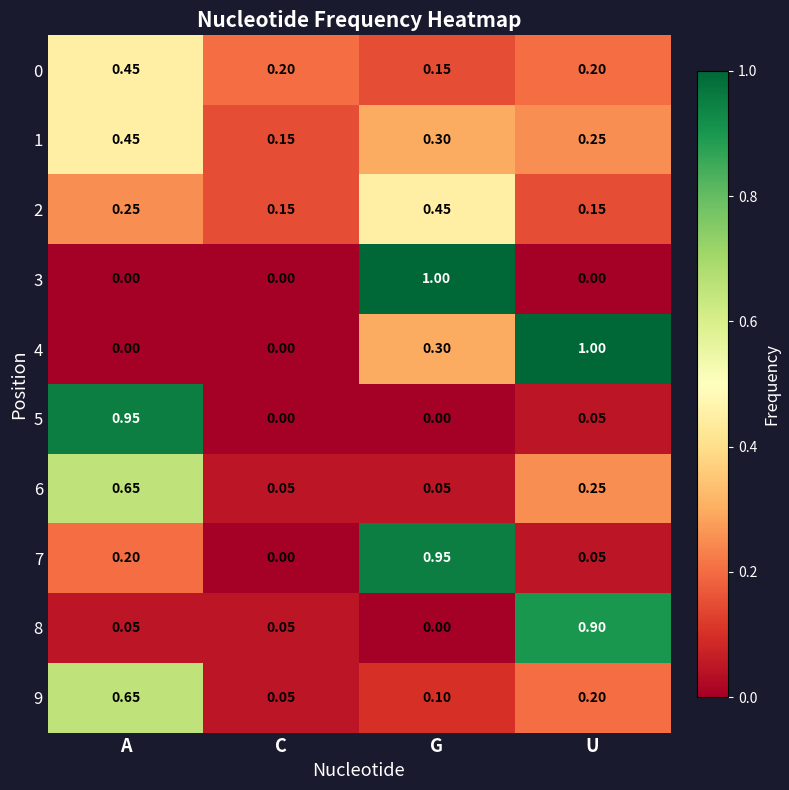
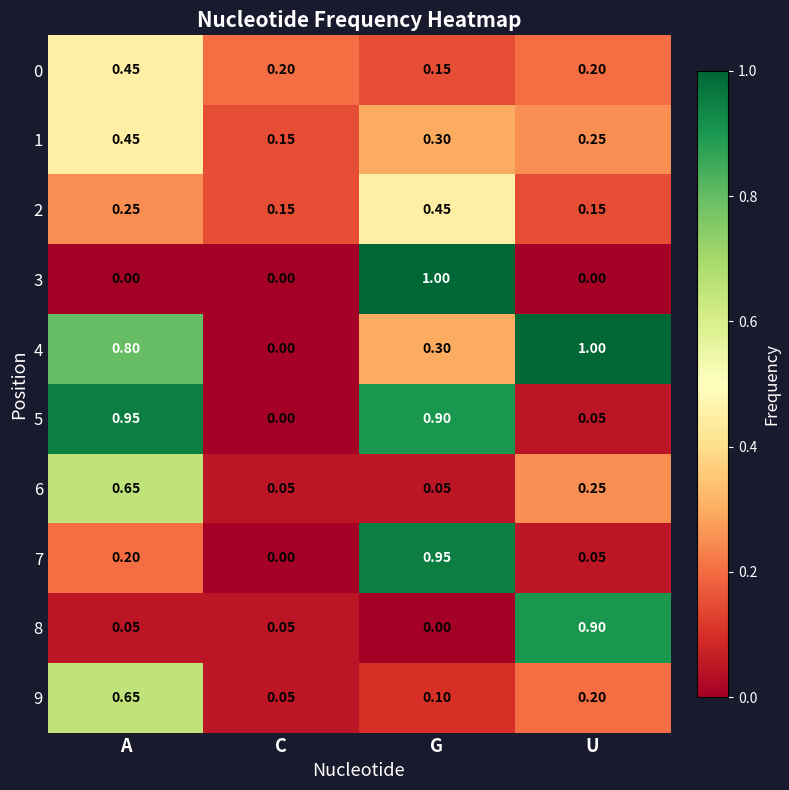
  {
    "0": {
      "A": 0.45,
      "C": 0.20,
      "G": 0.15,
      "U": 0.20
    },
    "1": {
      "A": 0.45,
      "C": 0.15,
      "G": 0.30,
      "U": 0.25
    },
    "2": {
      "A": 0.25,
      "C": 0.15,
      "G": 0.45,
      "U": 0.15
    },
    "3": {
      "A": 0.00,
      "C": 0.00,
      "G": 1.00,
      "U": 0.00
    },
    "4": {
-     "A": 0.00,
+     "A": 0.80,
      "C": 0.00,
      "G": 0.30,
      "U": 1.00
    },
    "5": {
      "A": 0.95,
      "C": 0.00,
-     "G": 0.00,
+     "G": 0.90,
      "U": 0.05
    },
    "6": {
      "A": 0.65,
      "C": 0.05,
      "G": 0.05,
      "U": 0.25
    },
    "7": {
      "A": 0.20,
      "C": 0.00,
      "G": 0.95,
      "U": 0.05
    },
    "8": {
      "A": 0.05,
      "C": 0.05,
      "G": 0.00,
      "U": 0.90
    },
    "9": {
      "A": 0.65,
      "C": 0.05,
      "G": 0.10,
      "U": 0.20
    }
  }
